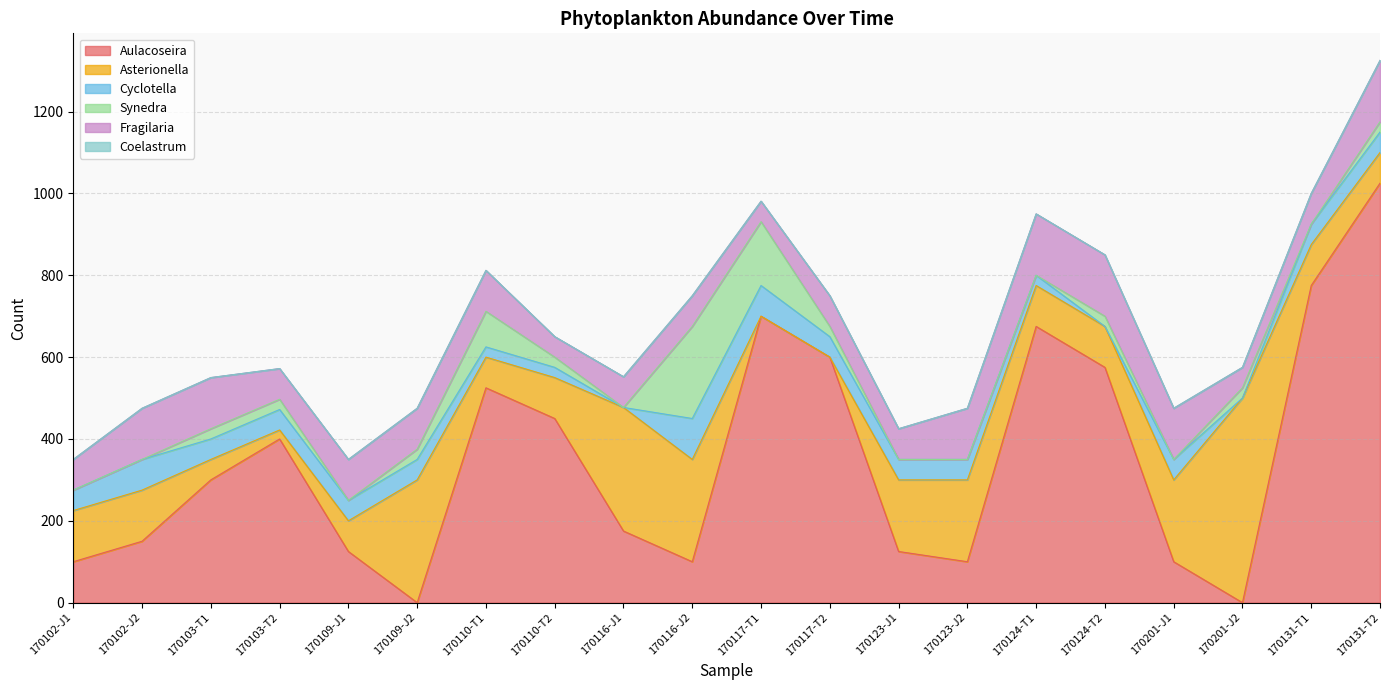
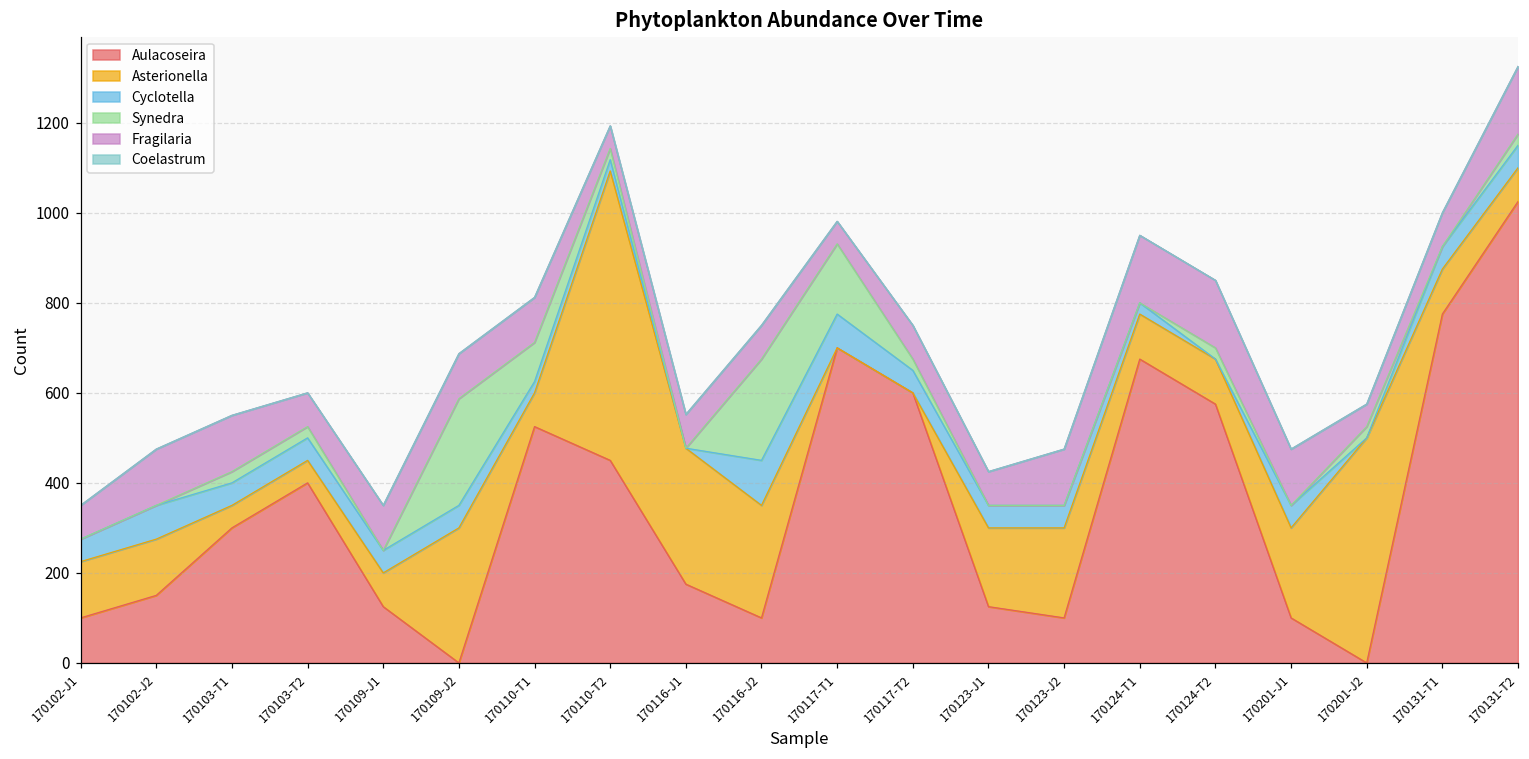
  {
    "Aulacoseira": {
      "170102-J1": 100,
      "170102-J2": 150,
      "170103-T1": 300,
      "170103-T2": 400,
      "170109-J1": 130,
      "170109-J2": 0,
      "170110-T1": 530,
      "170110-T2": 450,
      "170116-J1": 180,
      "170116-J2": 100,
      "170123-J1": 130,
      "170123-J2": 100,
      "170124-T1": 680,
      "170124-T2": 580,
      "170201-J1": 100,
      "170201-J2": 0,
      "170131-T1": 780,
      "170131-T2": 1030
    },
    "Asterionella": {
      "170102-J1": 130,
      "170102-J2": 130,
      "170103-T1": 50,
-     "170103-T2": 20,
+     "170103-T2": 50,
      "170109-J1": 80,
      "170109-J2": 300,
      "170110-T1": 80,
-     "170110-T2": 100,
+     "170110-T2": 640,
      "170116-J2": 250,
      "170123-J1": 180,
      "170123-J2": 200,
      "170124-T1": 100,
      "170201-J1": 200,
      "170131-T1": 100,
      "170131-T2": 80
    },
    "Synedra": {
      "170103-T1": 30,
      "170103-T2": 30,
-     "170109-J2": 30,
+     "170109-J2": 240,
      "170110-T1": 90,
      "170110-T2": 30,
      "170116-J2": 230,
      "170117-T1": 160,
      "170117-T2": 30,
      "170124-T2": 30,
      "170201-J2": 30,
      "170131-T2": 30
    }
  }
